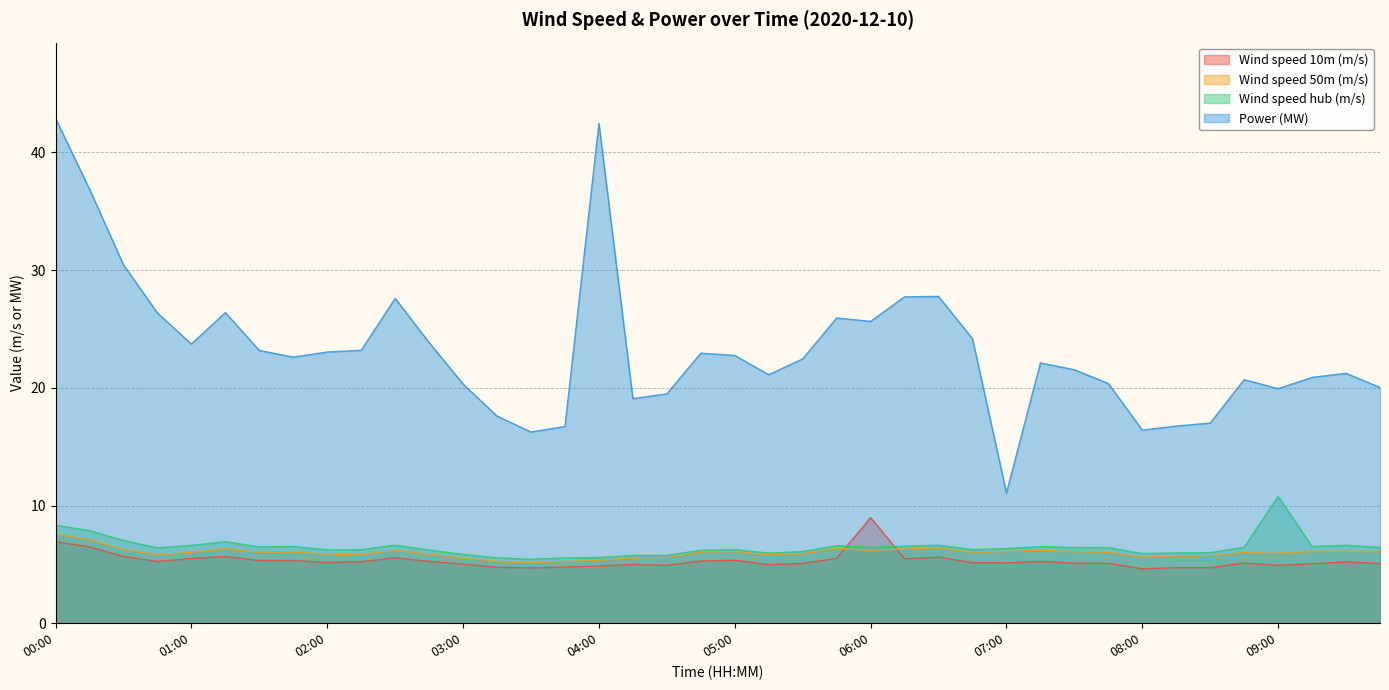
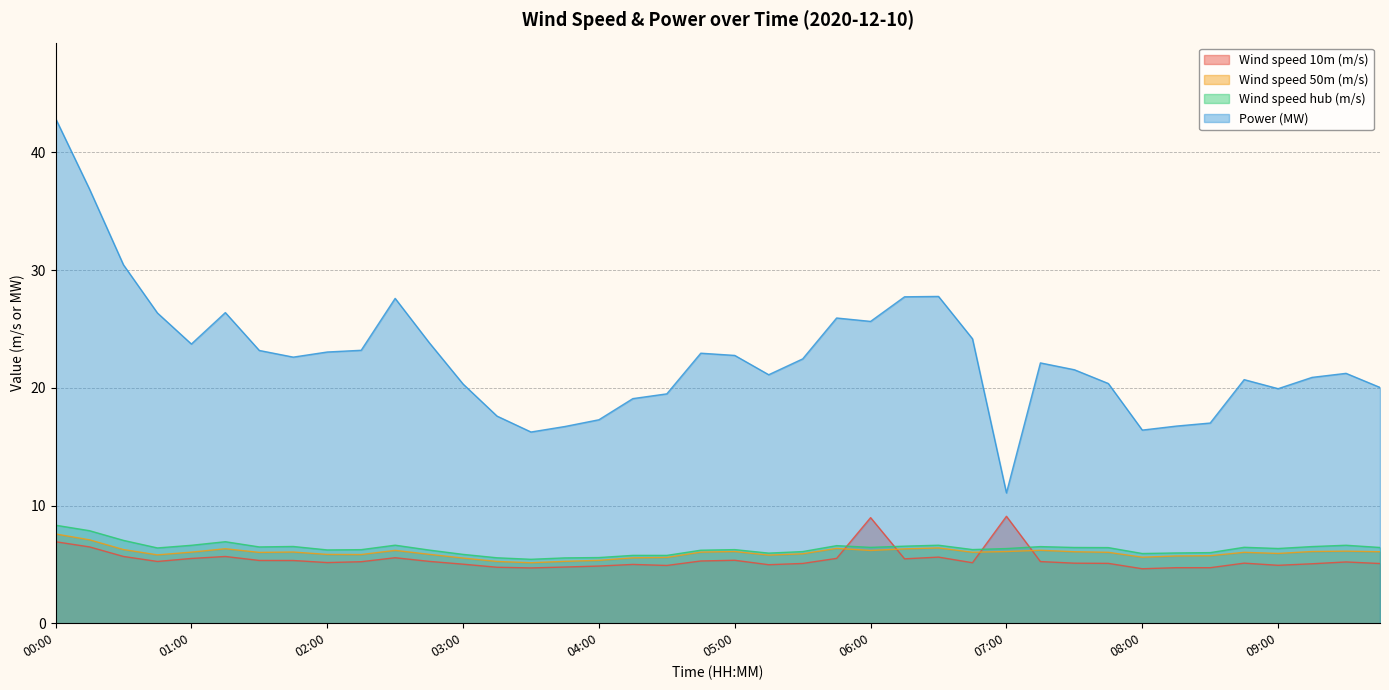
  {
    "Wind speed 10m (m/s)": {
      "00:00": 6.9,
      "01:00": 5.5,
      "02:00": 5.2,
      "03:00": 5.0,
      "04:00": 4.9,
      "05:00": 5.3,
      "06:00": 9.0,
-     "07:00": 5.1,
+     "07:00": 9.1,
      "08:00": 4.6,
      "09:00": 4.9
    },
    "Wind speed 50m (m/s)": {
      "00:00": 7.6,
      "01:00": 6.0,
      "02:00": 5.8,
      "03:00": 5.5,
      "04:00": 5.3,
      "06:00": 6.2,
      "07:00": 6.1,
      "08:00": 5.6,
      "09:00": 5.9
    },
    "Wind speed hub (m/s)": {
      "00:00": 8.3,
      "01:00": 6.6,
      "02:00": 6.2,
      "03:00": 5.8,
      "04:00": 5.6,
      "06:00": 6.4,
      "07:00": 6.3,
      "08:00": 5.9,
-     "09:00": 10.8
+     "09:00": 6.3
    },
    "Power (MW)": {
      "00:00": 42.9,
      "01:00": 23.7,
      "02:00": 23.0,
      "03:00": 20.3,
-     "04:00": 42.5,
+     "04:00": 17.3,
      "05:00": 22.8,
      "06:00": 25.6,
      "07:00": 11.1,
      "08:00": 16.4,
      "09:00": 19.9
    }
  }
